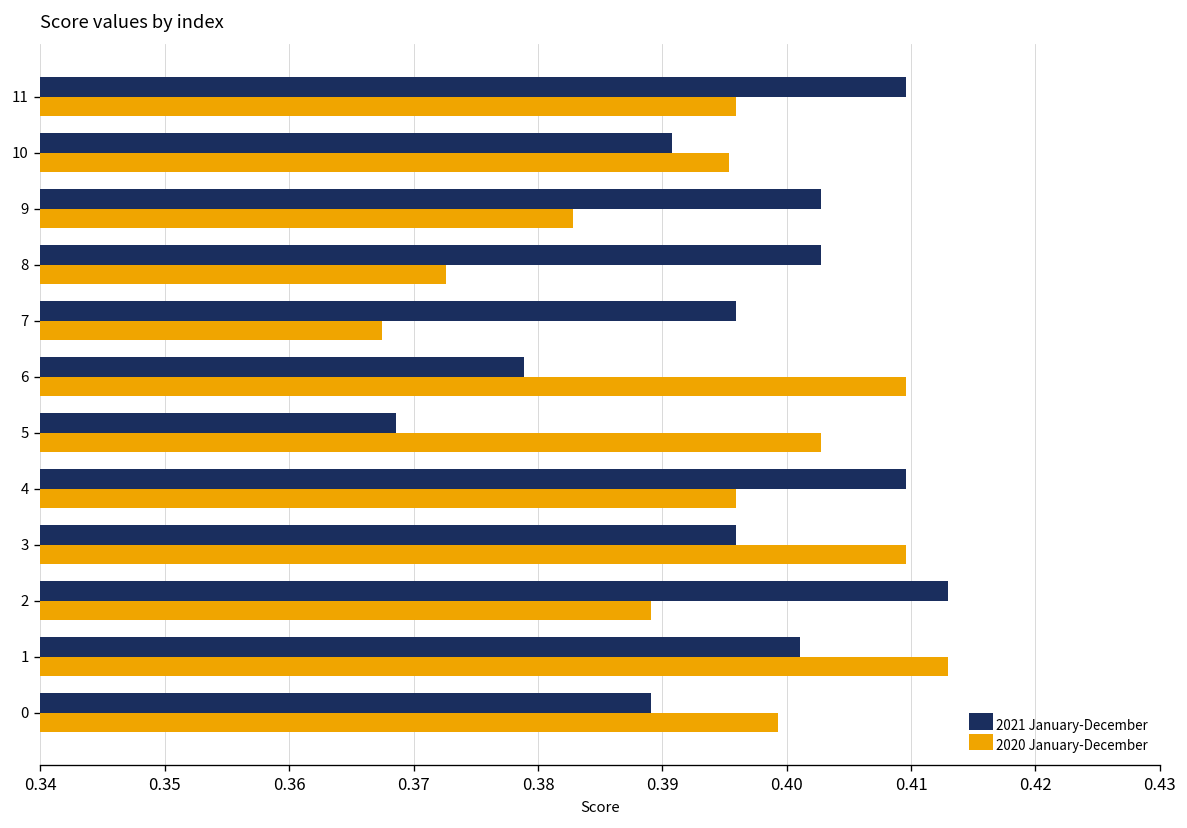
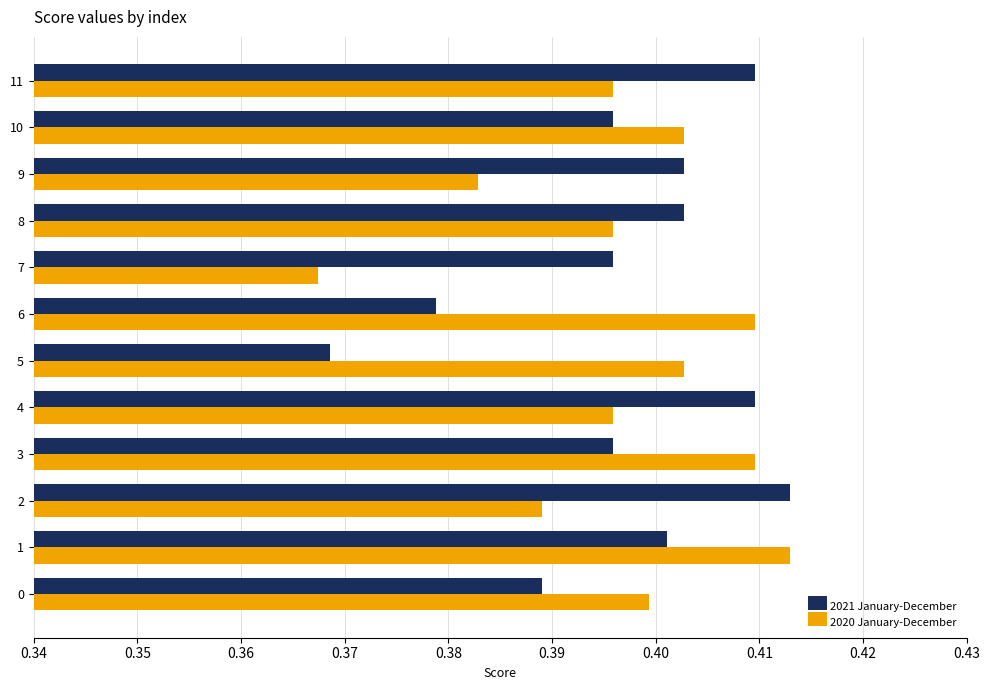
  {
    "2021 January-December": {
      "11": 0.4096,
-     "10": 0.3908,
+     "10": 0.3959,
      "9": 0.4027,
      "8": 0.4027,
      "7": 0.3959,
      "6": 0.3788,
      "5": 0.3686,
      "4": 0.4096,
      "3": 0.3959,
      "2": 0.4130,
      "1": 0.4011,
      "0": 0.3891
    },
    "2020 January-December": {
      "11": 0.3959,
-     "10": 0.3954,
+     "10": 0.4027,
      "9": 0.3828,
-     "8": 0.3726,
+     "8": 0.3959,
      "7": 0.3675,
      "6": 0.4096,
      "5": 0.4027,
      "4": 0.3959,
      "3": 0.4096,
      "2": 0.3891,
      "1": 0.4130,
      "0": 0.3993
    }
  }
